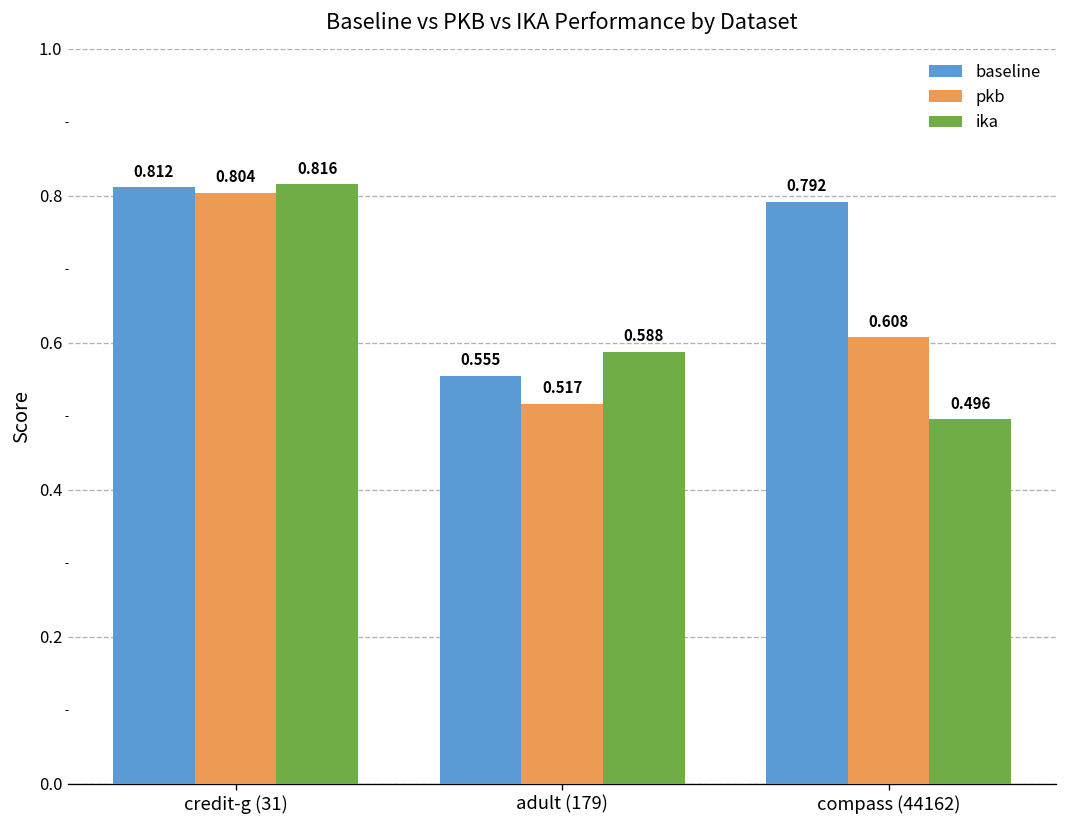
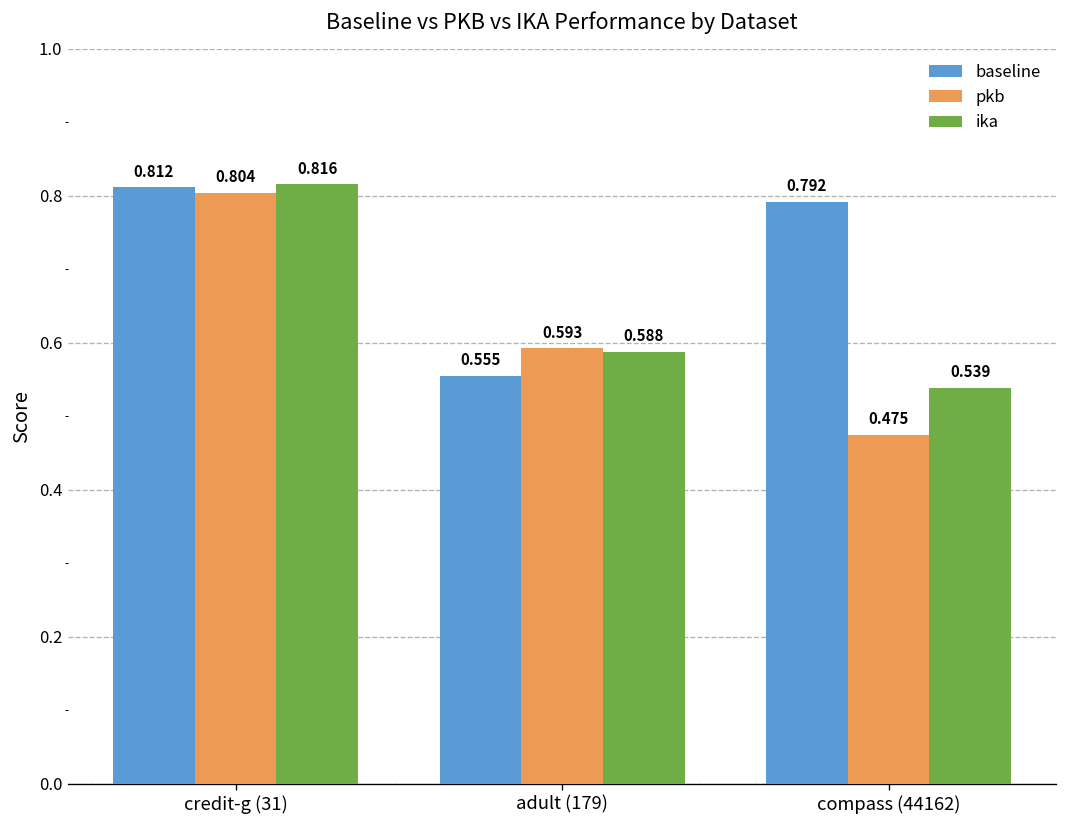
  {
    "baseline": {
      "credit-g (31)": 0.812,
      "adult (179)": 0.555,
      "compass (44162)": 0.792
    },
    "pkb": {
      "credit-g (31)": 0.804,
-     "adult (179)": 0.517,
-     "compass (44162)": 0.608
+     "adult (179)": 0.593,
+     "compass (44162)": 0.475
    },
    "ika": {
      "credit-g (31)": 0.816,
      "adult (179)": 0.588,
-     "compass (44162)": 0.496
+     "compass (44162)": 0.539
    }
  }
